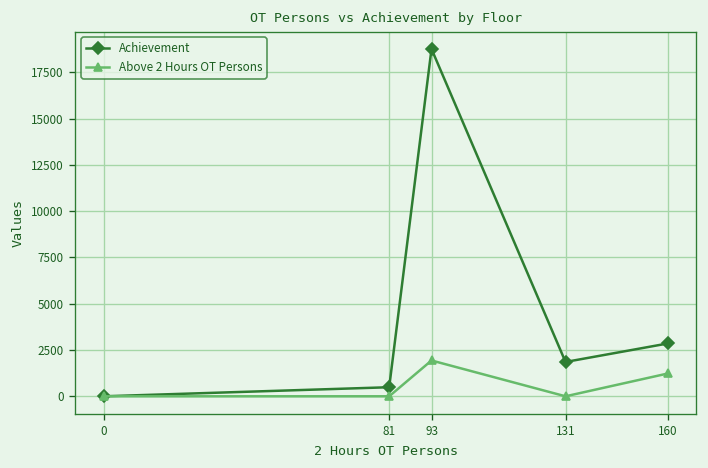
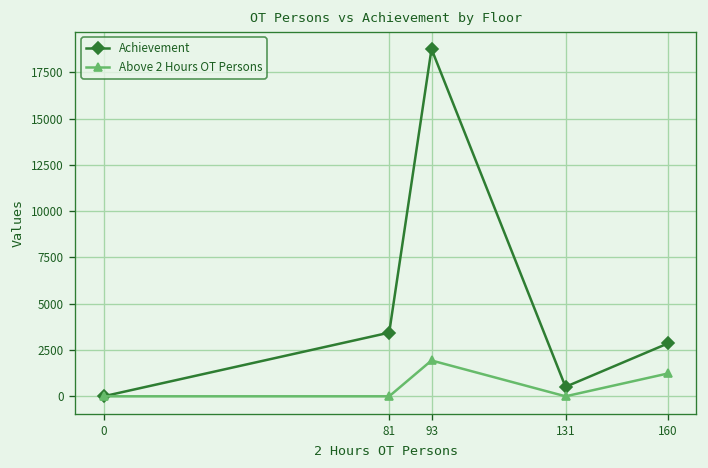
  {
    "Achievement": {
-     "81": 500,
+     "81": 3400,
      "93": 18800,
-     "131": 1900,
+     "131": 500,
      "160": 2900
    },
    "Above 2 Hours OT Persons": {
      "81": 0,
      "93": 1900,
      "131": 0,
      "160": 1200
    }
  }
